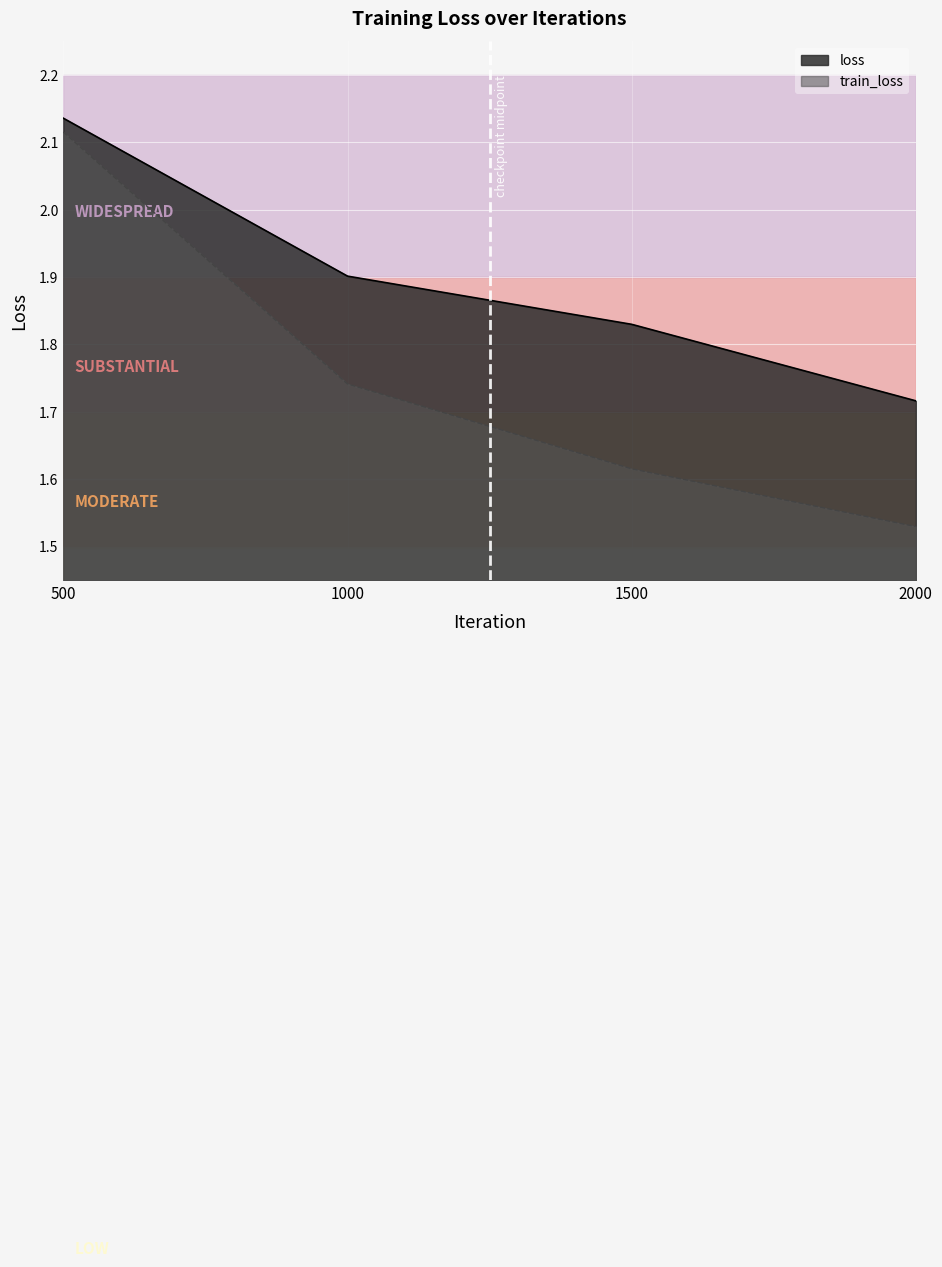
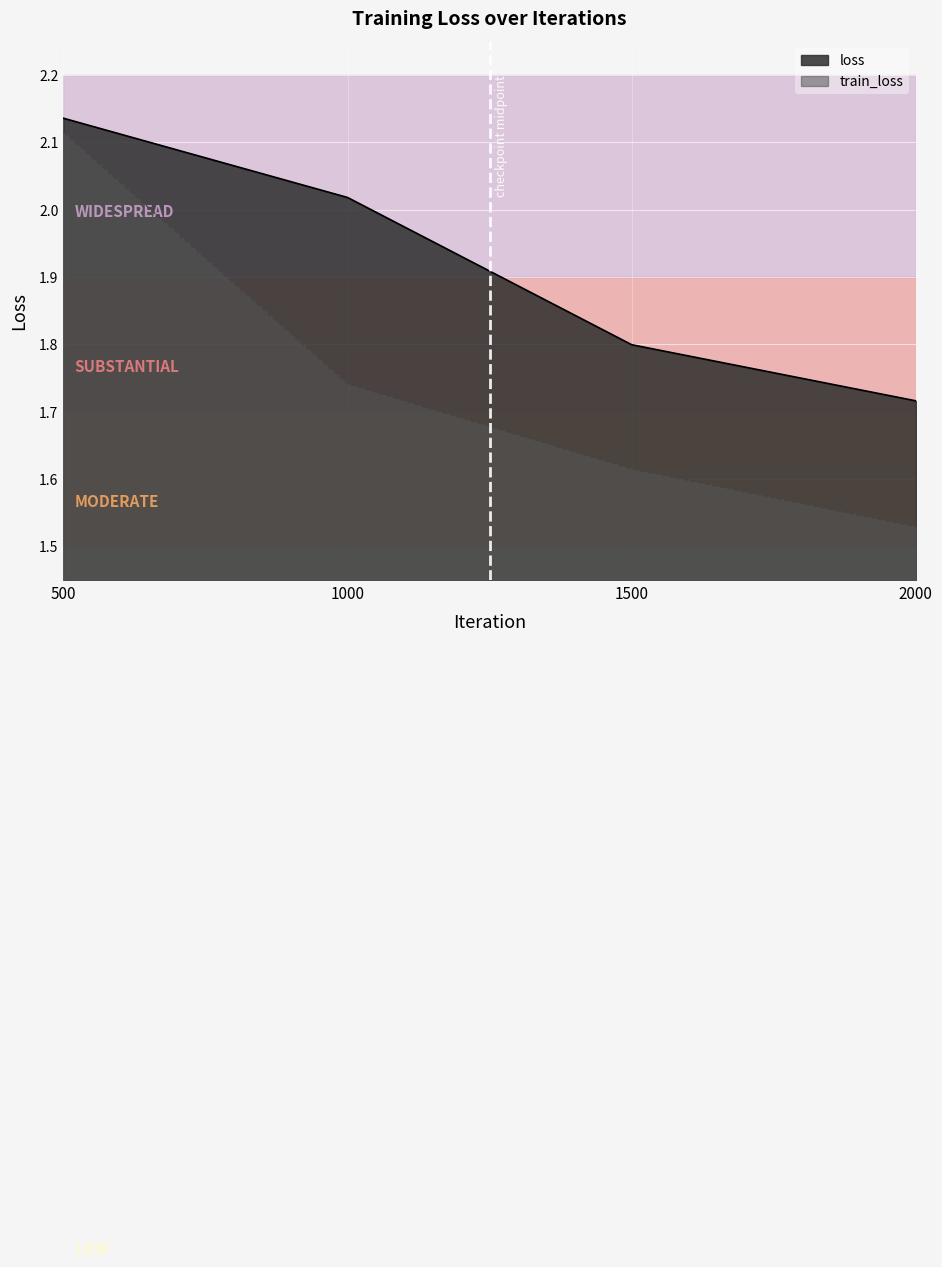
  {
    "loss": {
      "500": 2.14,
-     "1000": 1.90,
-     "1500": 1.83,
+     "1000": 2.02,
+     "1500": 1.80,
      "2000": 1.72
    },
    "train_loss": {
      "500": 2.12,
      "1000": 1.74,
      "1500": 1.62,
      "2000": 1.53
    }
  }
